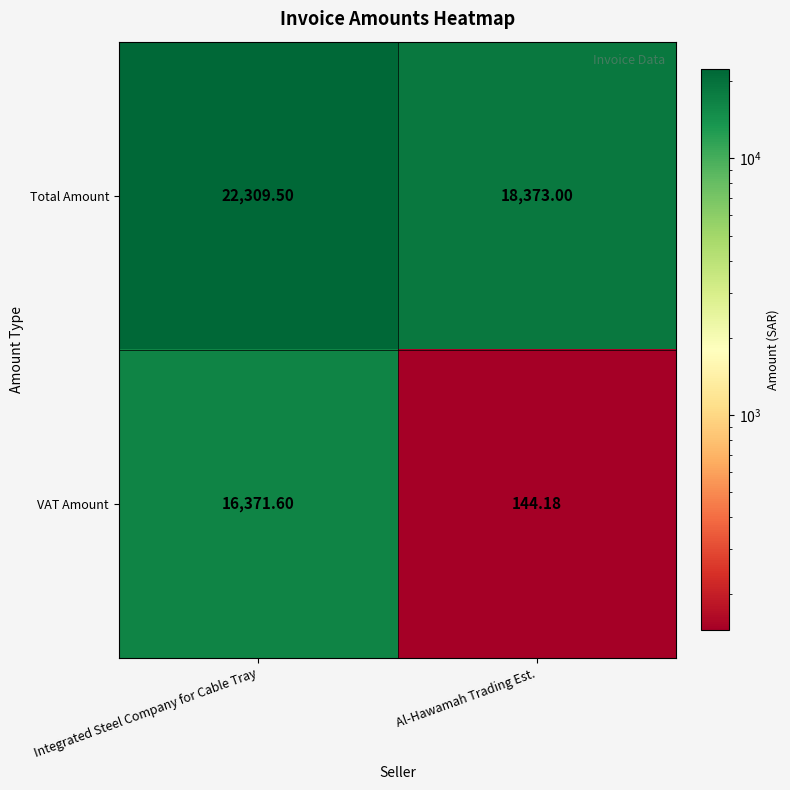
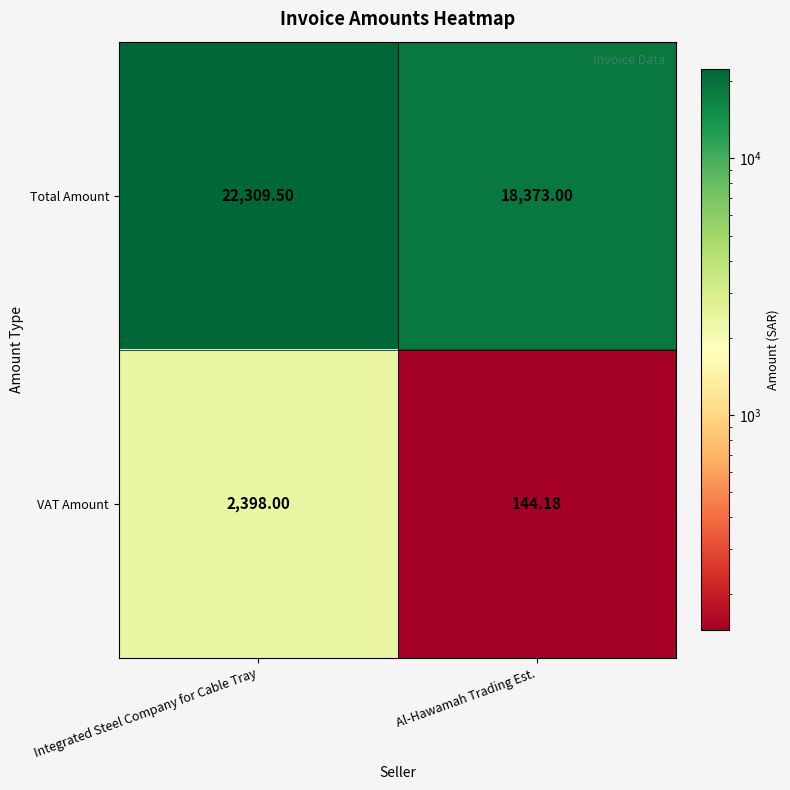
  {
    "Total Amount": {
      "Integrated Steel Company for Cable Tray": "22,309.50"
    },
    "VAT Amount": {
-     "Integrated Steel Company for Cable Tray": "16,371.60",
+     "Integrated Steel Company for Cable Tray": "2,398.00",
      "Al-Hawamah Trading Est.": "144.18"
    }
  }
